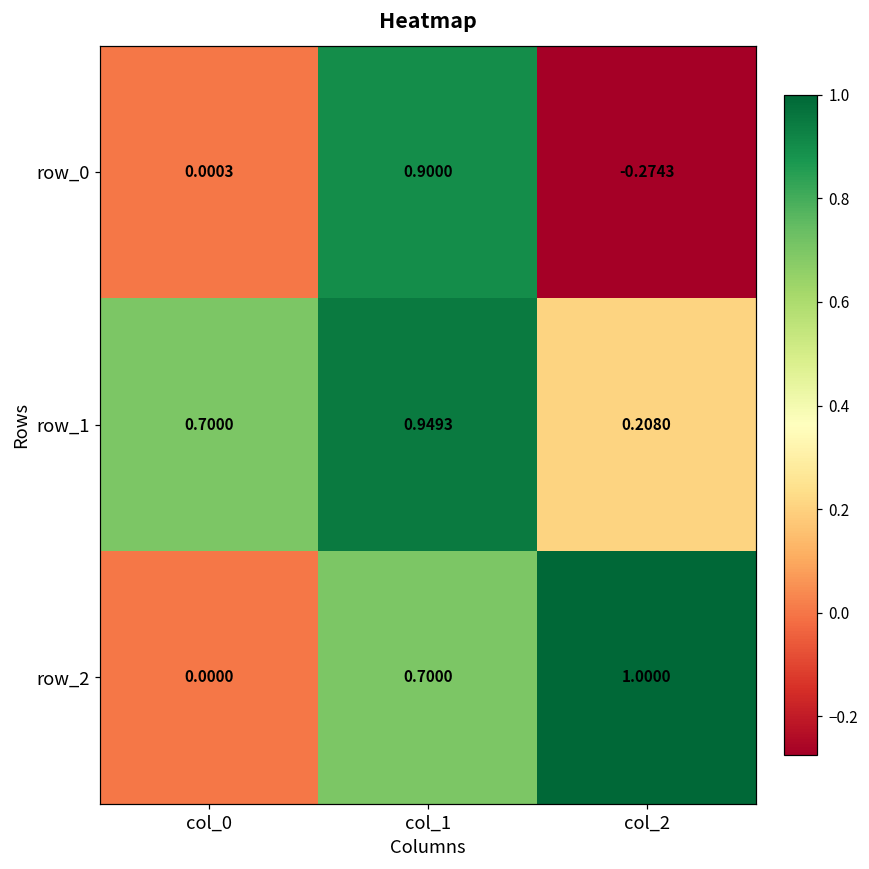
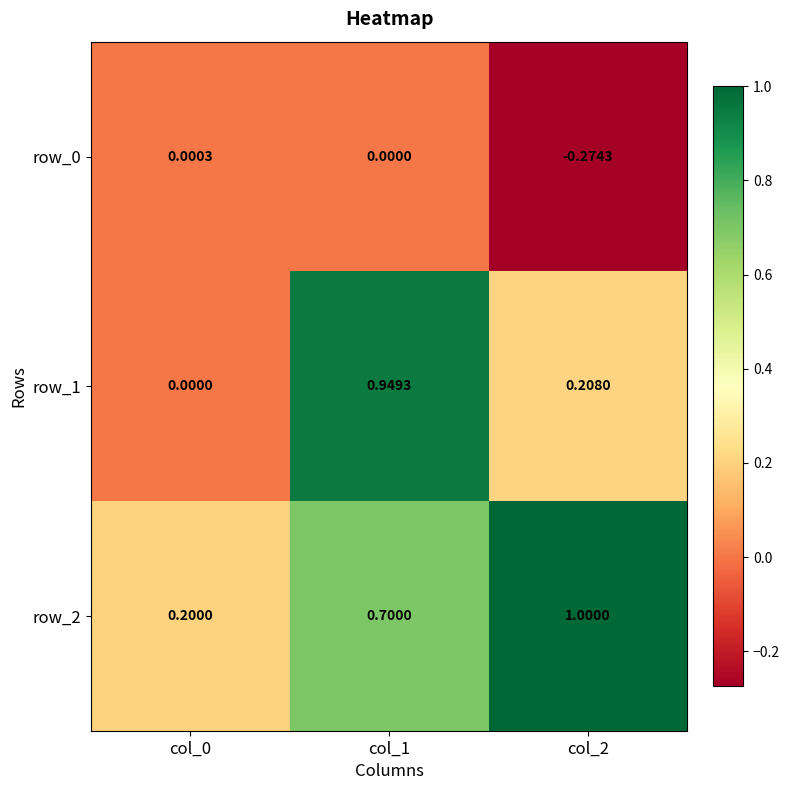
  {
    "row_0": {
      "col_0": 0.0003,
-     "col_1": 0.9000,
+     "col_1": 0.0000,
      "col_2": -0.2743
    },
    "row_1": {
-     "col_0": 0.7000,
+     "col_0": 0.0000,
      "col_1": 0.9493,
      "col_2": 0.2080
    },
    "row_2": {
-     "col_0": 0.0000,
+     "col_0": 0.2000,
      "col_1": 0.7000,
      "col_2": 1.0000
    }
  }
